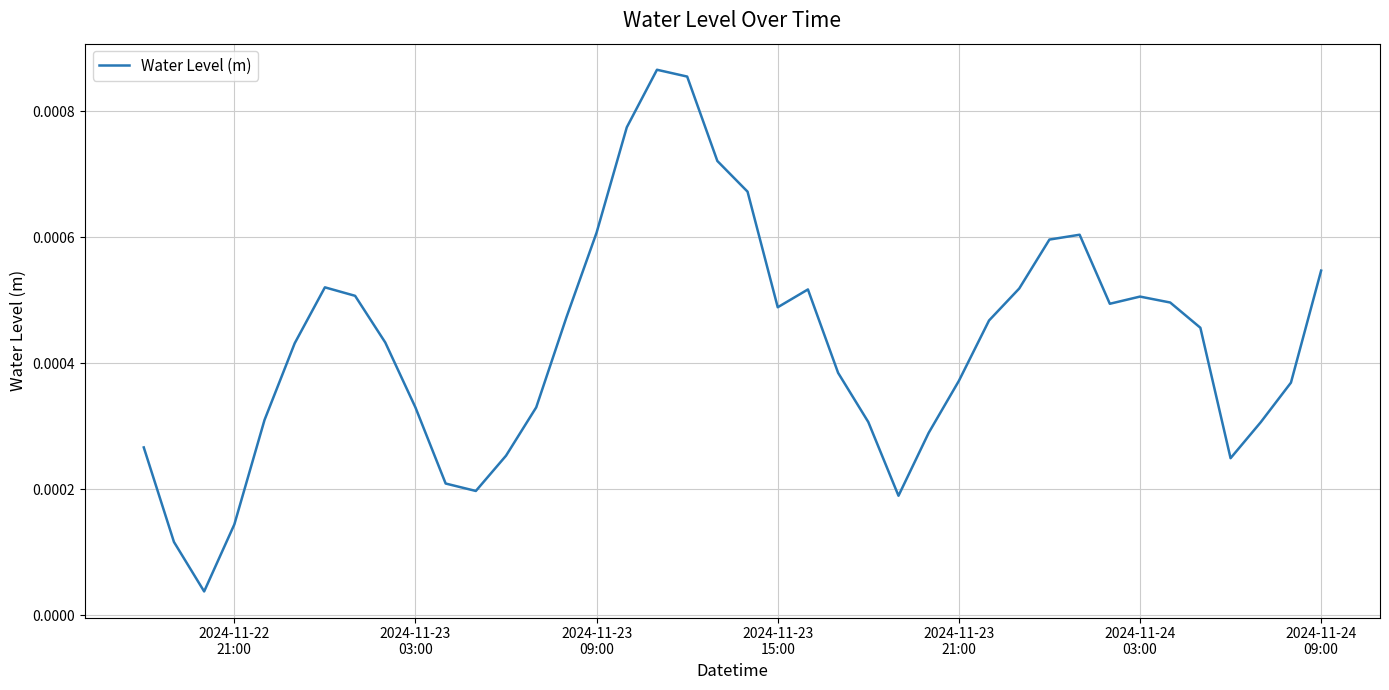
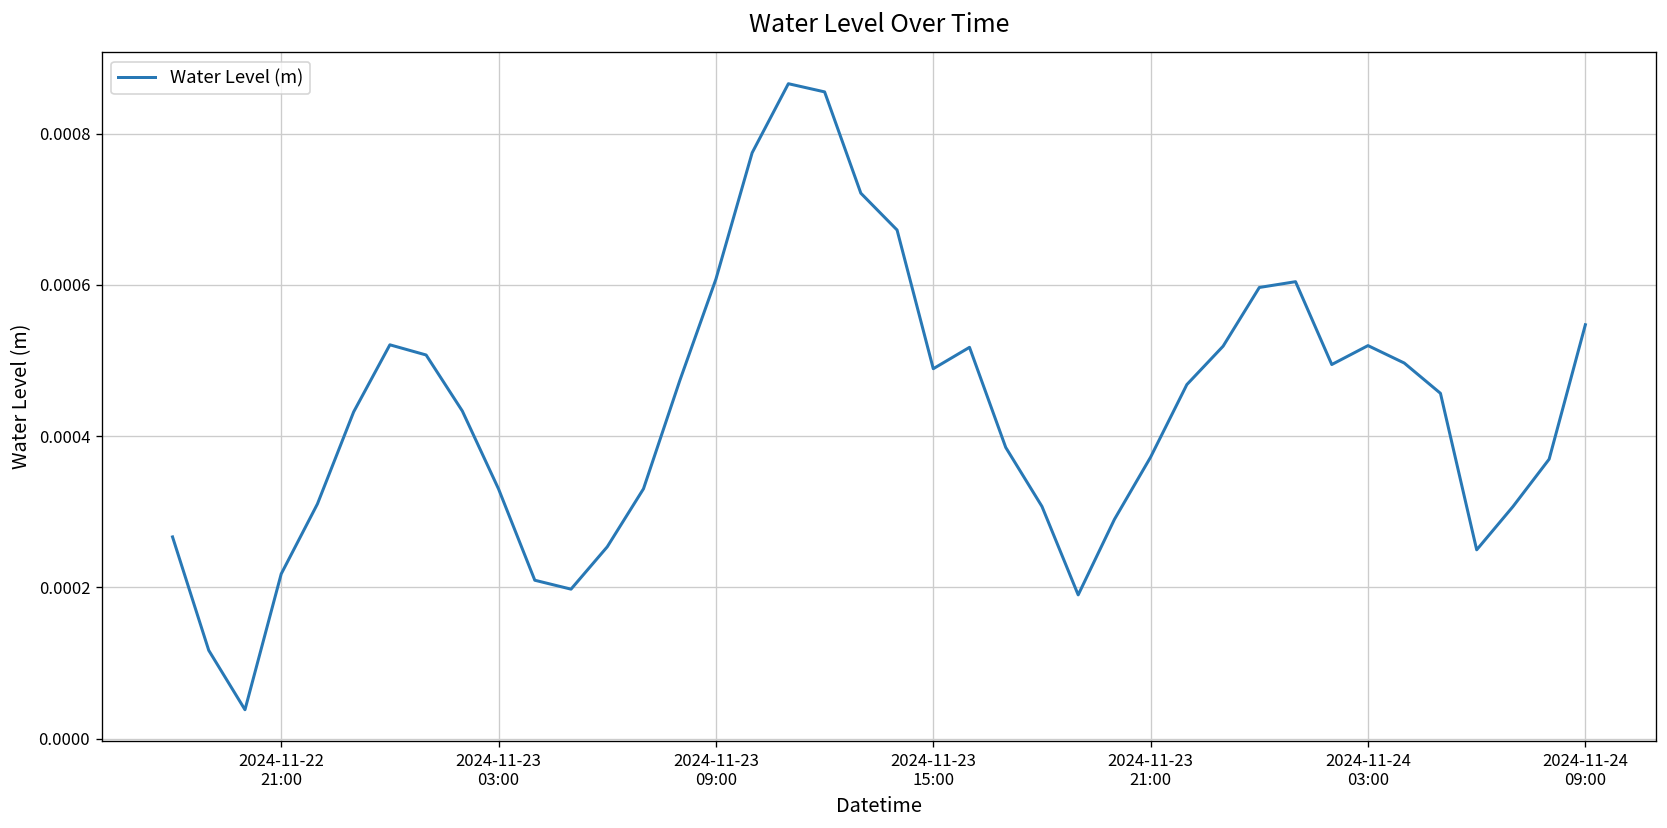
  {
-   "2024-11-22 21:00": 0.00014,
+   "2024-11-22 21:00": 0.00022,
    "2024-11-23 03:00": 0.00033,
    "2024-11-23 09:00": 0.00061,
    "2024-11-23 15:00": 0.00049,
    "2024-11-23 21:00": 0.00037,
-   "2024-11-24 03:00": 0.00051,
+   "2024-11-24 03:00": 0.00052,
    "2024-11-24 09:00": 0.00055
  }
